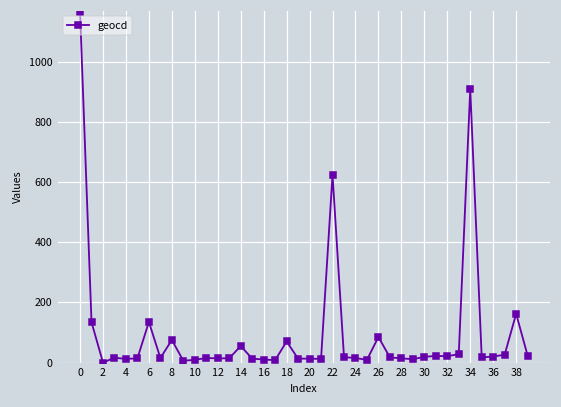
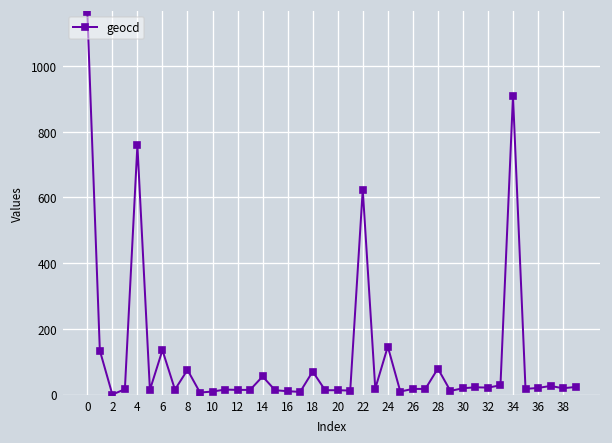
  {
    "0": 1170,
    "2": 0,
-   "4": 10,
+   "4": 760,
    "6": 140,
    "8": 80,
    "10": 10,
    "12": 10,
    "14": 60,
    "16": 10,
    "18": 70,
    "20": 10,
    "22": 620,
-   "24": 20,
-   "26": 90,
-   "28": 10,
+   "24": 150,
+   "26": 20,
+   "28": 80,
    "30": 20,
    "32": 20,
    "34": 910,
    "36": 20,
-   "38": 160
+   "38": 20
  }
